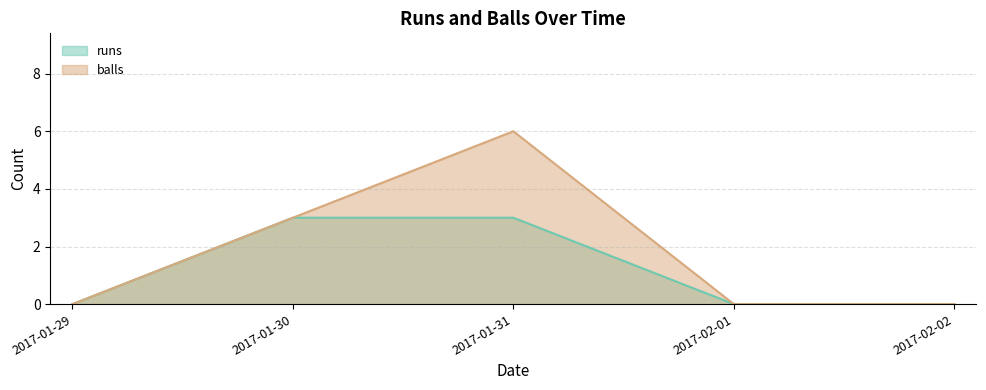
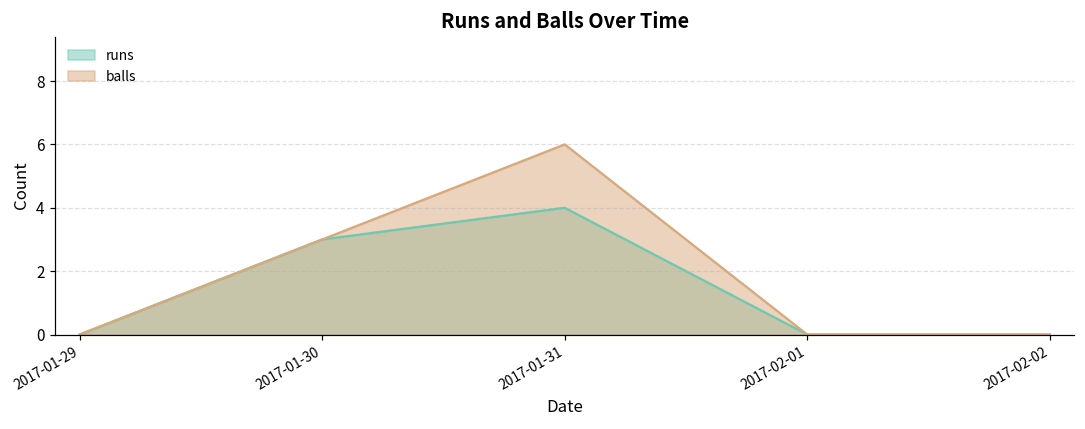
  {
    "runs": {
-     "2017-01-31": 3
+     "2017-01-31": 4
    },
    "balls": {
      "2017-01-31": 6
    }
  }
